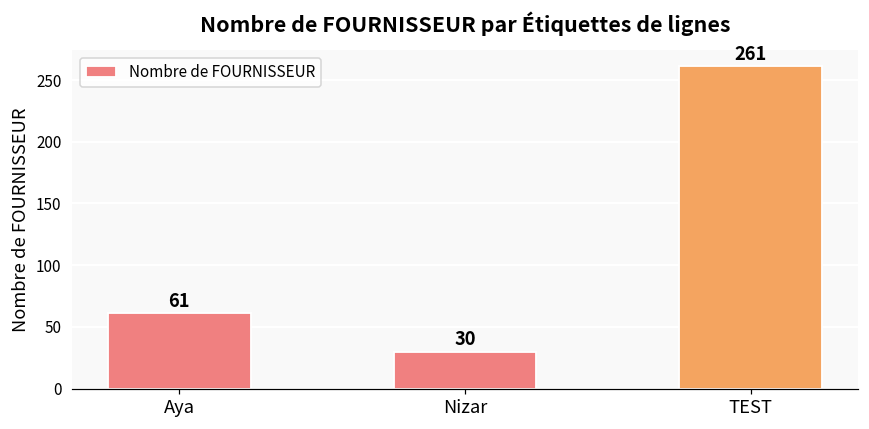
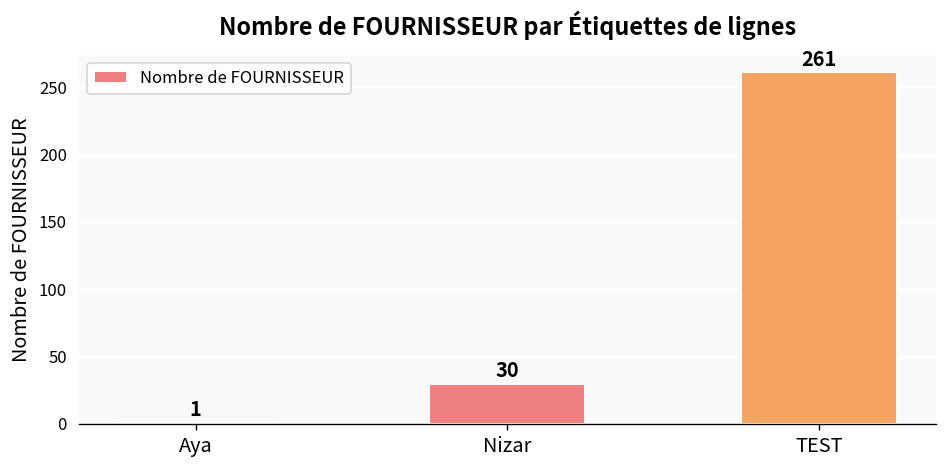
  {
-   "Aya": 61,
+   "Aya": 1,
    "Nizar": 30,
    "TEST": 261
  }
